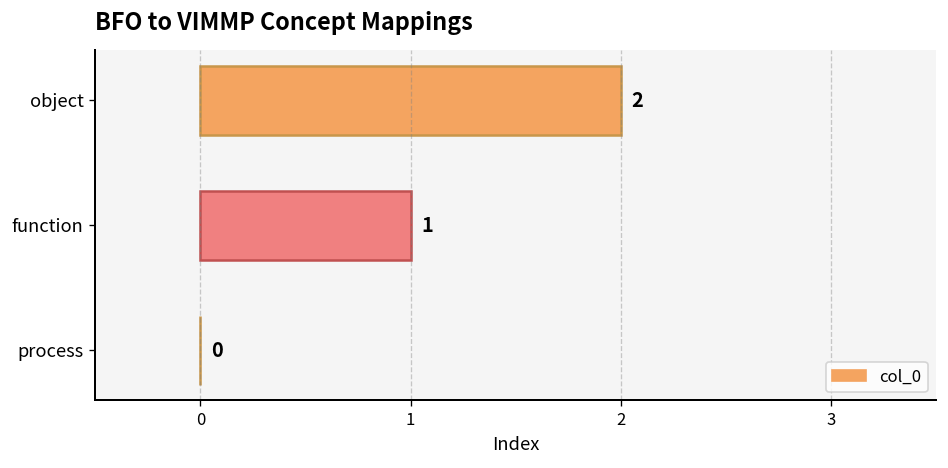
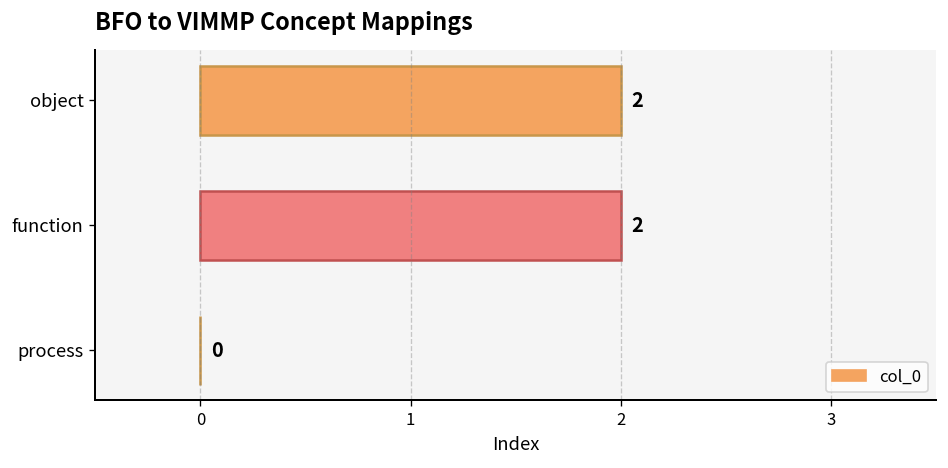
  {
    "object": 2,
-   "function": 1,
+   "function": 2,
    "process": 0
  }
